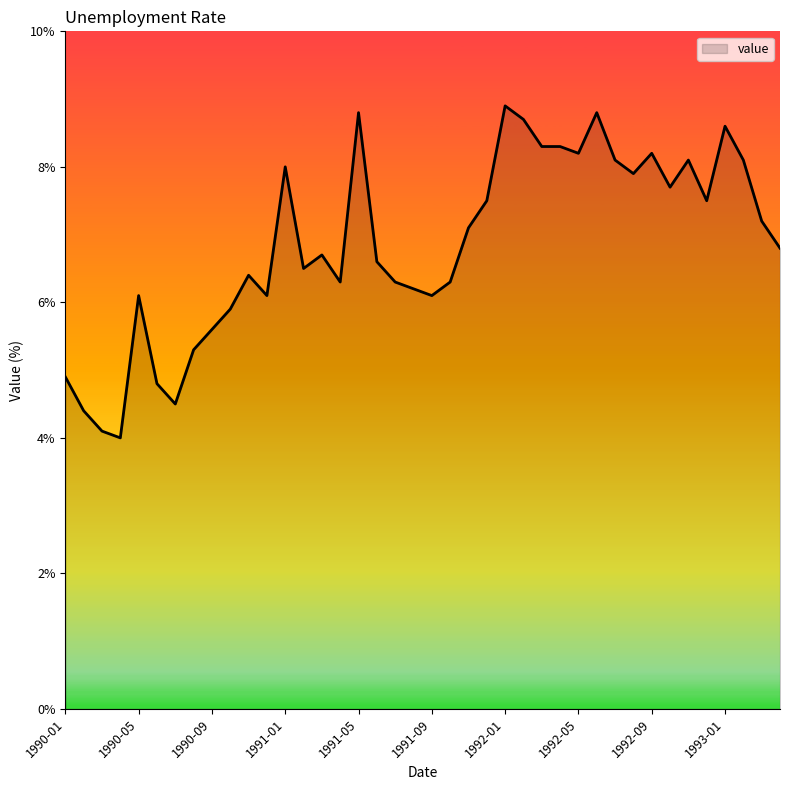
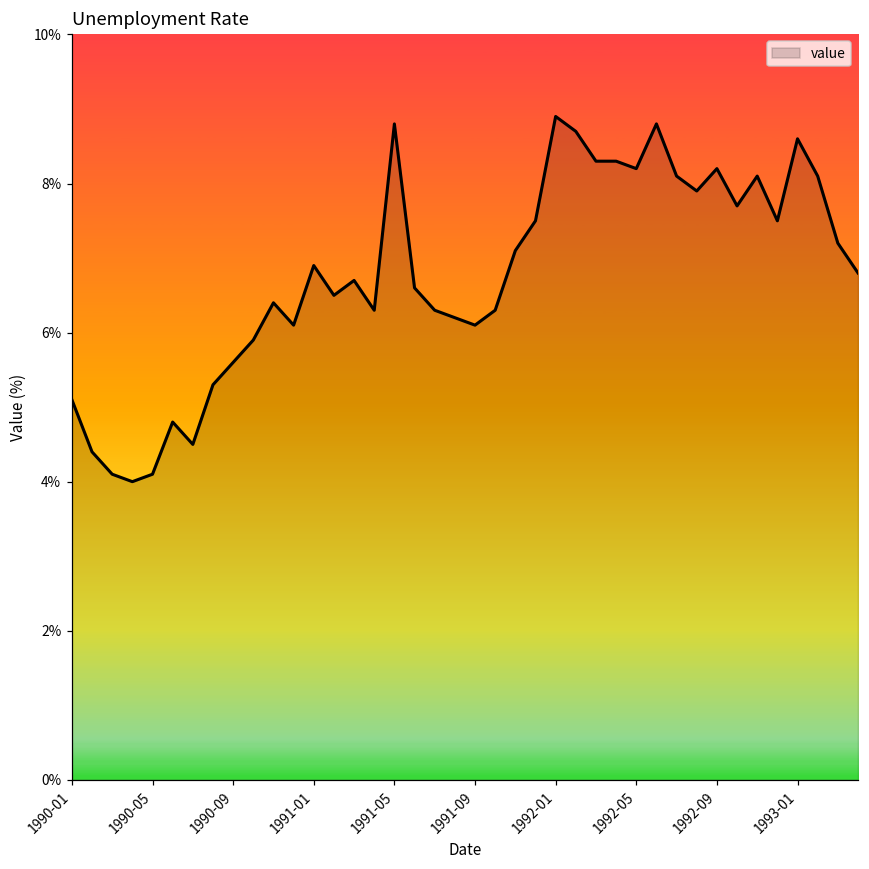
  {
-   "1990-01": "4.9%",
-   "1990-05": "6.1%",
+   "1990-01": "5.1%",
+   "1990-05": "4.1%",
    "1990-09": "5.6%",
-   "1991-01": "8.0%",
+   "1991-01": "6.9%",
    "1991-05": "8.8%",
    "1991-09": "6.1%",
    "1992-01": "8.9%",
    "1992-05": "8.2%",
    "1992-09": "8.2%",
    "1993-01": "8.6%"
  }
